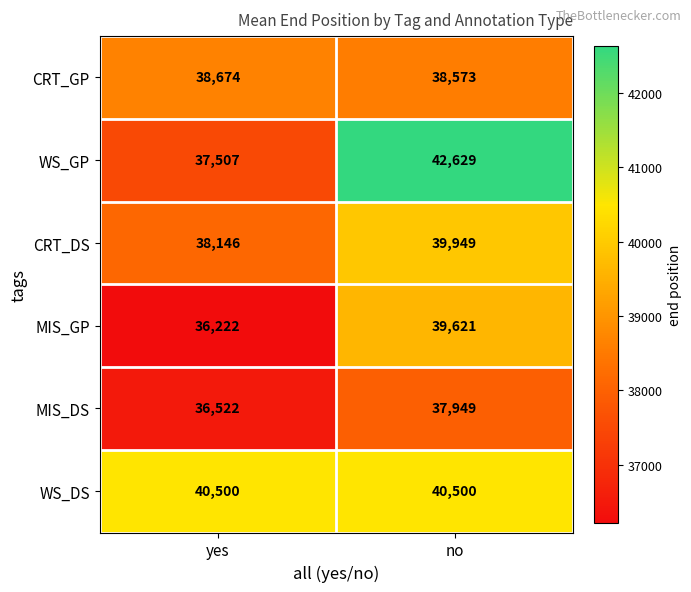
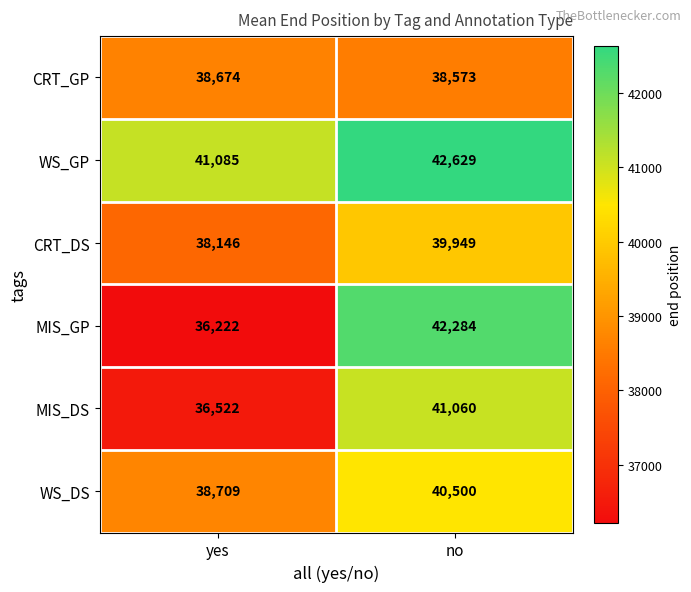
  {
    "CRT_GP": {
      "yes": "38,674",
      "no": "38,573"
    },
    "WS_GP": {
-     "yes": "37,507",
+     "yes": "41,085",
      "no": "42,629"
    },
    "CRT_DS": {
      "yes": "38,146",
      "no": "39,949"
    },
    "MIS_GP": {
      "yes": "36,222",
-     "no": "39,621"
+     "no": "42,284"
    },
    "MIS_DS": {
      "yes": "36,522",
-     "no": "37,949"
+     "no": "41,060"
    },
    "WS_DS": {
-     "yes": "40,500",
+     "yes": "38,709",
      "no": "40,500"
    }
  }
